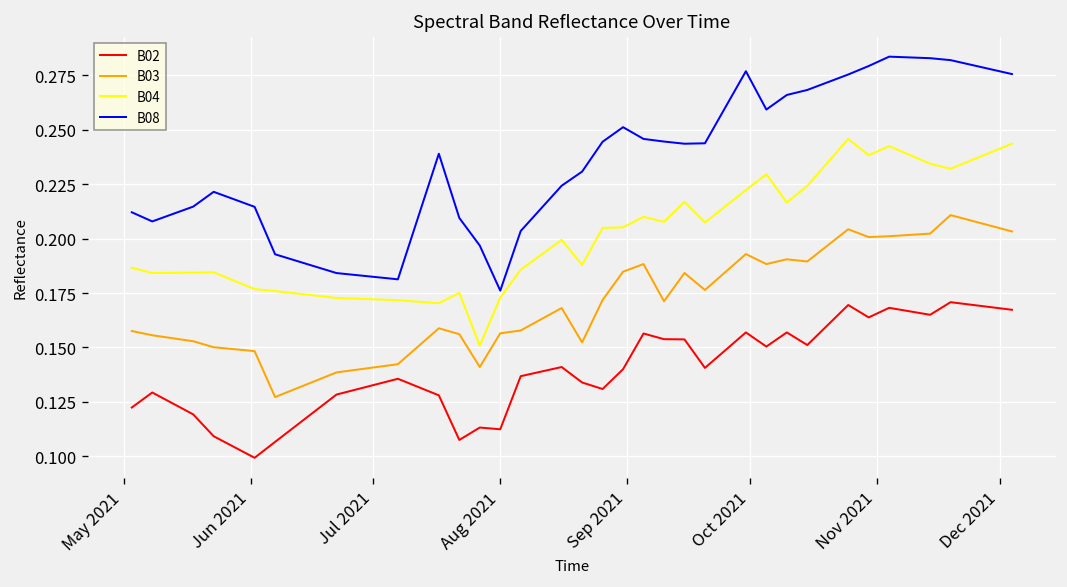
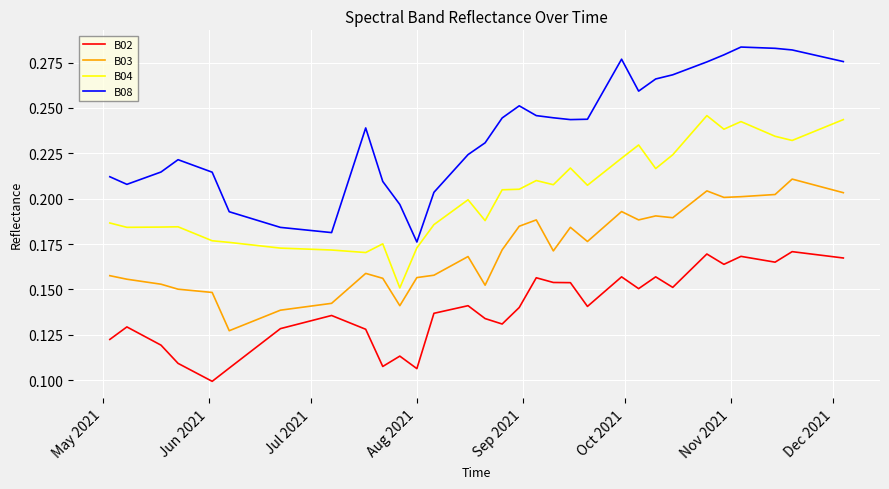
  {
    "B02": {
-     "Aug 2021": 0.112
+     "Aug 2021": 0.106
    },
    "B03": {
      "Aug 2021": 0.157
    },
    "B04": {
      "Aug 2021": 0.173
    },
    "B08": {
      "Aug 2021": 0.176
    }
  }
